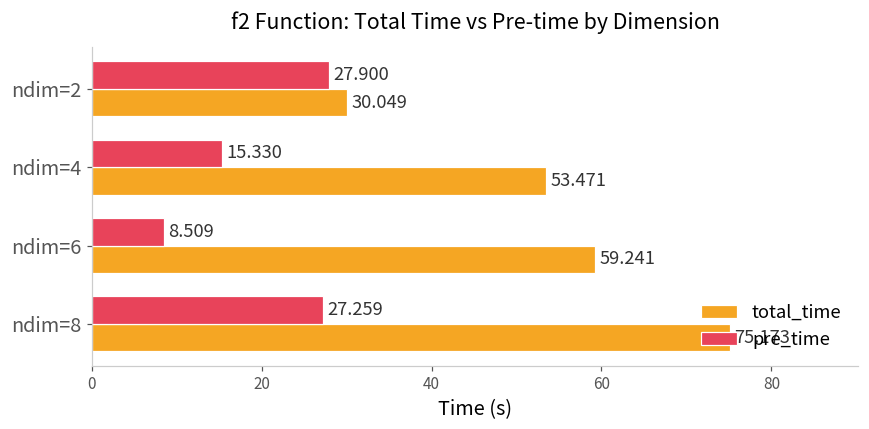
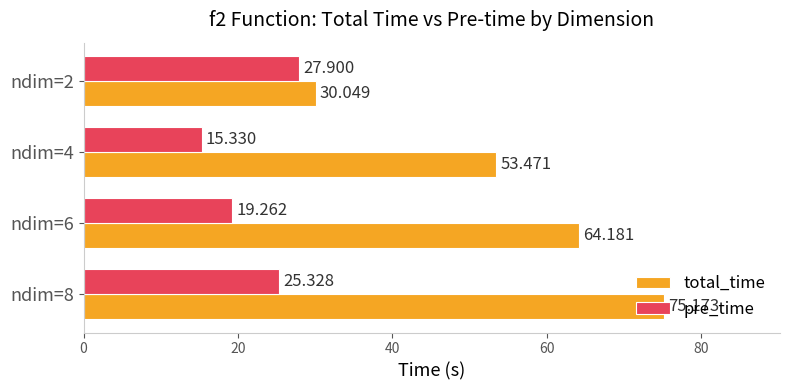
  {
    "total_time": {
      "ndim=2": 30.049,
      "ndim=4": 53.471,
-     "ndim=6": 59.241,
+     "ndim=6": 64.181,
      "ndim=8": 75.173
    },
    "pre_time": {
      "ndim=2": 27.900,
      "ndim=4": 15.330,
-     "ndim=6": 8.509,
-     "ndim=8": 27.259
+     "ndim=6": 19.262,
+     "ndim=8": 25.328
    }
  }
